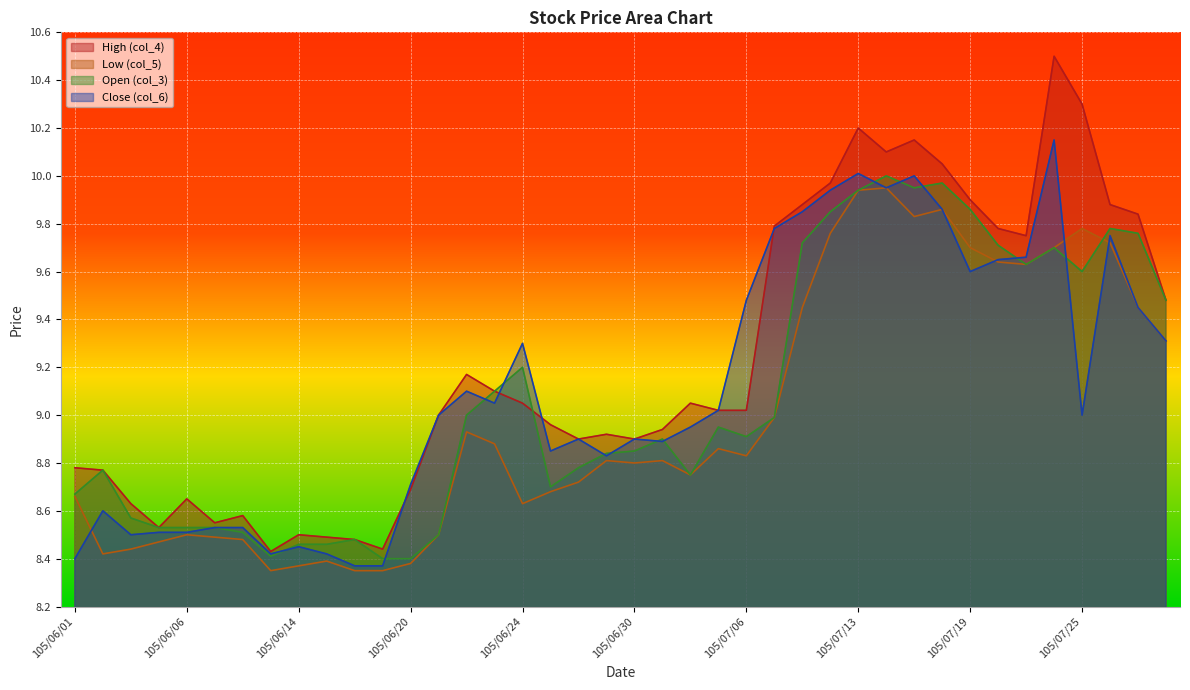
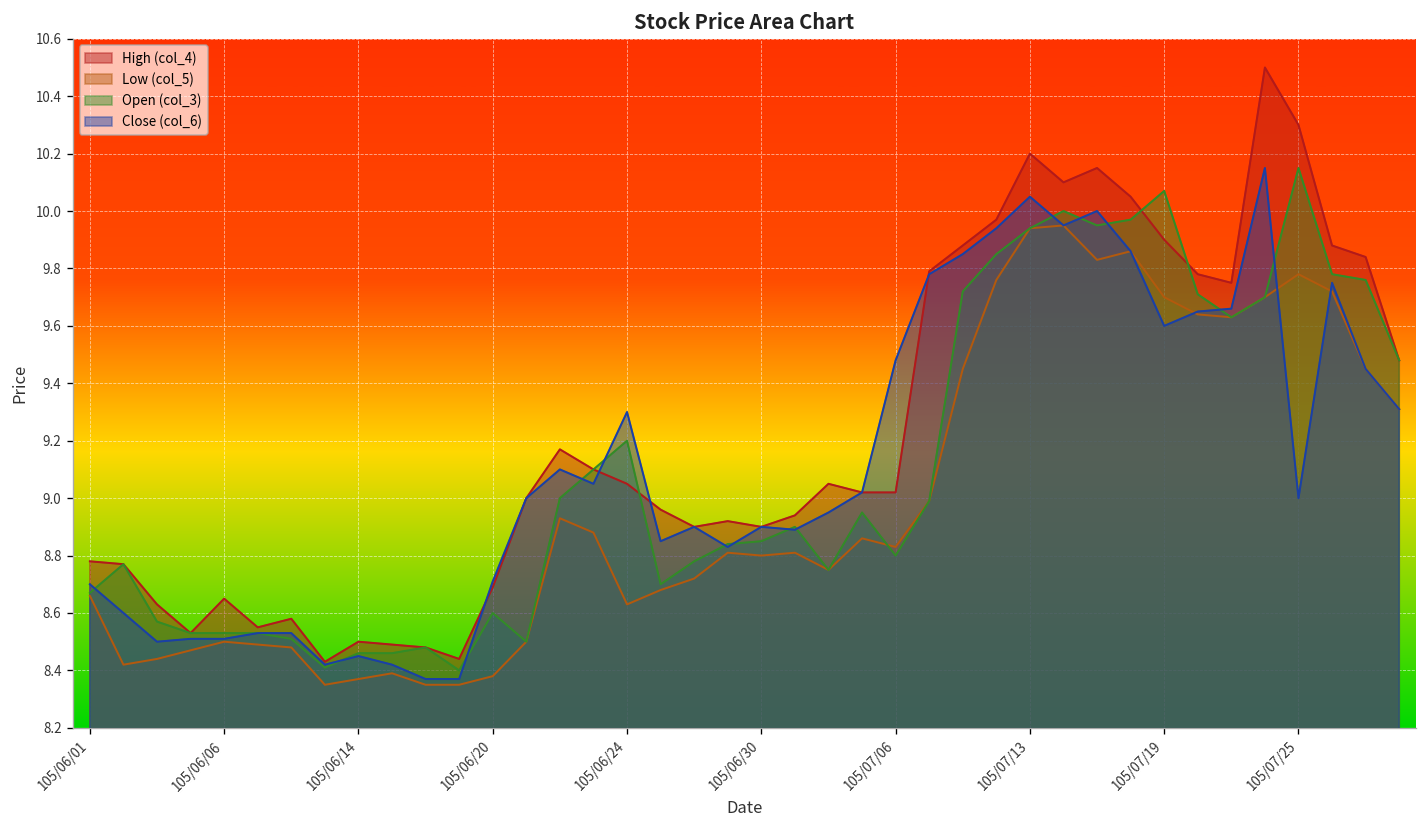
  {
    "Open (col_3)": {
      "105/06/06": 8.53,
-     "105/06/20": 8.4,
+     "105/06/20": 8.6,
      "105/06/24": 9.20,
      "105/06/30": 8.85,
-     "105/07/06": 8.91,
-     "105/07/19": 9.86,
-     "105/07/25": 9.60
+     "105/07/06": 8.80,
+     "105/07/19": 10.07,
+     "105/07/25": 10.15
    },
    "Close (col_6)": {
-     "105/06/01": 8.4,
+     "105/06/01": 8.7,
      "105/06/20": 8.71,
      "105/06/24": 9.30,
      "105/07/06": 9.48,
-     "105/07/13": 10.01,
+     "105/07/13": 10.05,
      "105/07/19": 9.60,
      "105/07/25": 9.00
    }
  }
